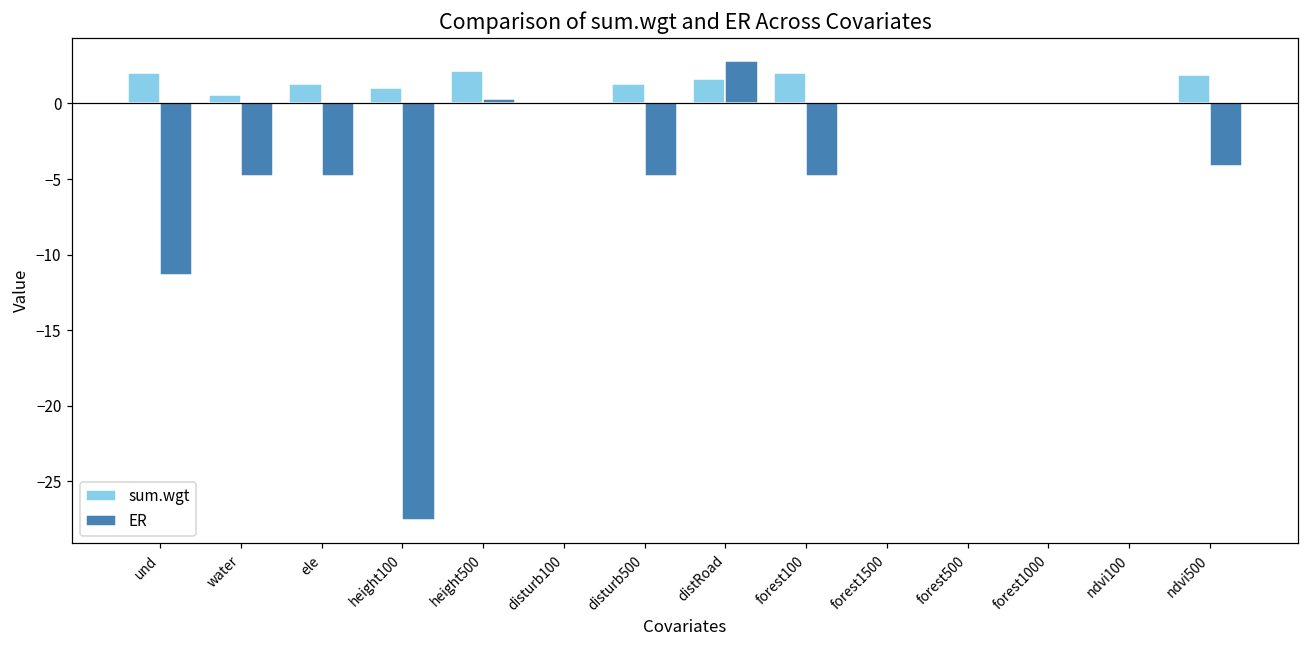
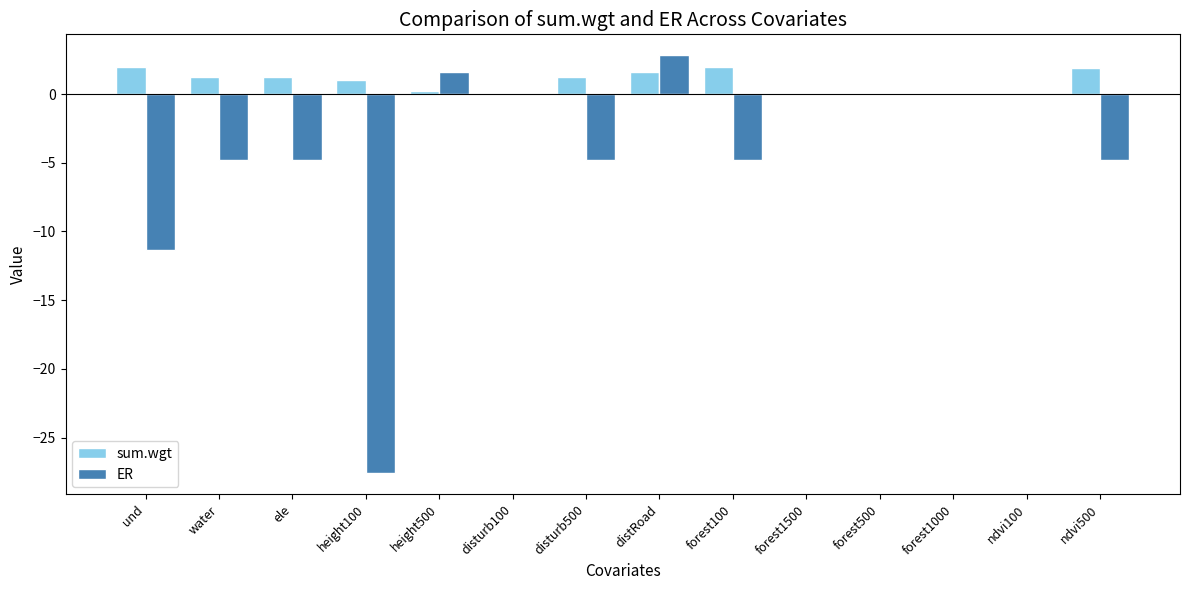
  {
    "sum.wgt": {
      "und": 2.0,
-     "water": 0.6,
+     "water": 1.3,
      "ele": 1.3,
      "height100": 1.0,
-     "height500": 2.1,
+     "height500": 0.2,
      "disturb100": 0.0,
      "disturb500": 1.3,
      "distRoad": 1.6,
      "forest100": 2.0,
      "forest1500": 0.0,
      "forest500": 0.0,
      "forest1000": 0.0,
      "ndvi100": 0.0,
      "ndvi500": 1.9
    },
    "ER": {
      "und": -11.3,
      "water": -4.8,
      "ele": -4.8,
      "height100": -27.6,
-     "height500": 0.3,
+     "height500": 1.6,
      "disturb100": 0.0,
      "disturb500": -4.8,
      "distRoad": 2.8,
      "forest100": -4.8,
      "forest1500": 0.0,
      "forest500": 0.0,
      "forest1000": 0.0,
      "ndvi100": 0.0,
-     "ndvi500": -4.1
+     "ndvi500": -4.8
    }
  }
